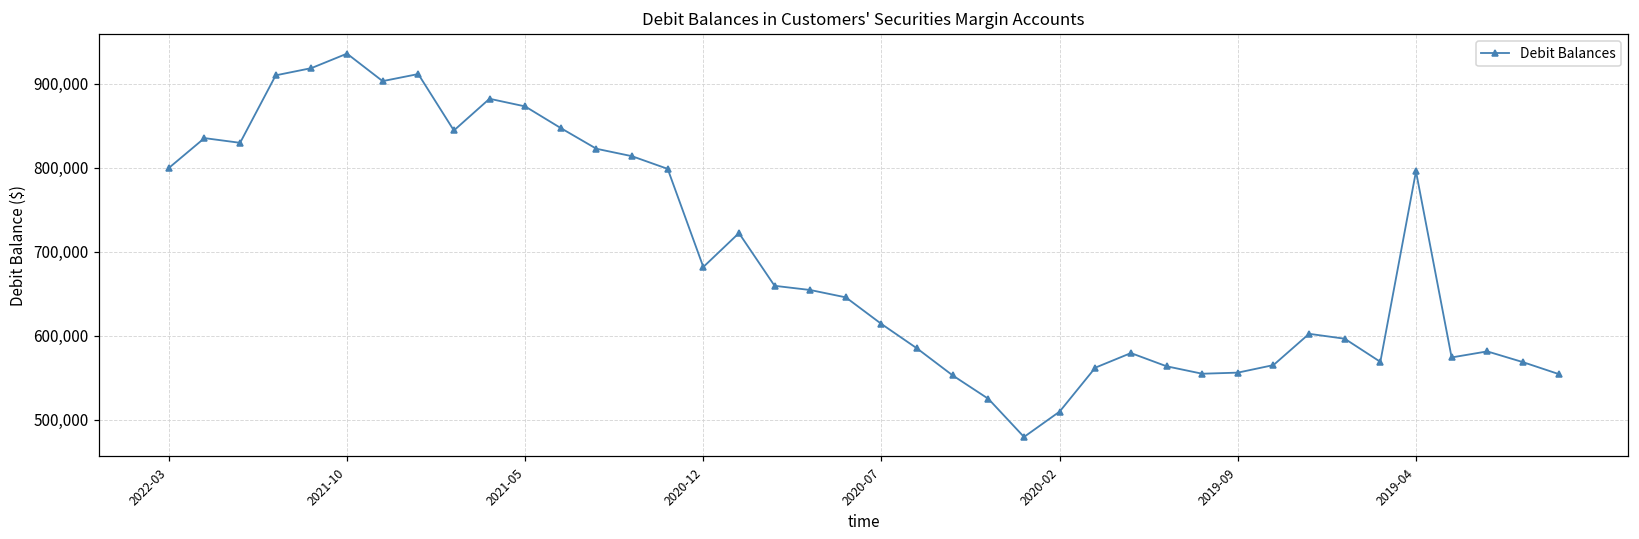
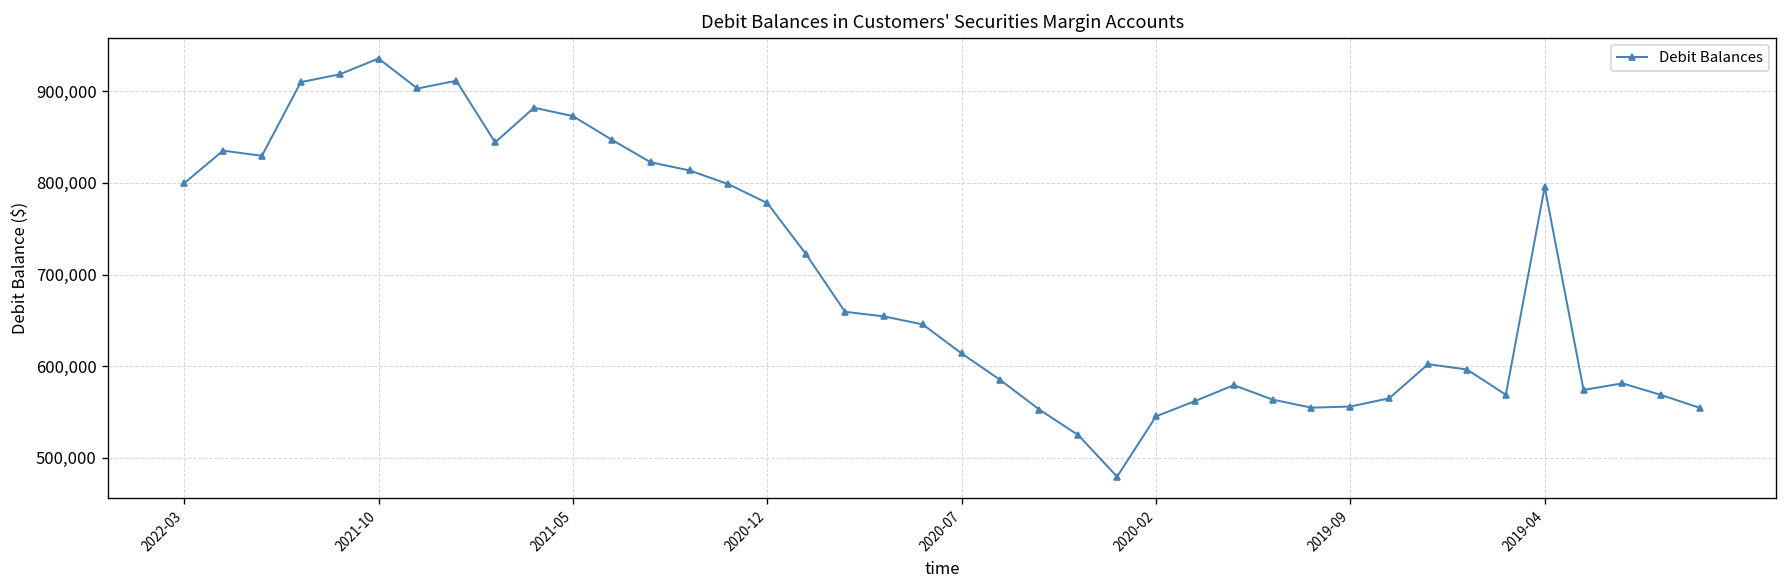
  {
    "2022-03": "800,000",
    "2021-10": "940,000",
    "2021-05": "870,000",
-   "2020-12": "680,000",
+   "2020-12": "780,000",
    "2020-07": "610,000",
-   "2020-02": "510,000",
+   "2020-02": "550,000",
    "2019-09": "560,000",
    "2019-04": "800,000"
  }
